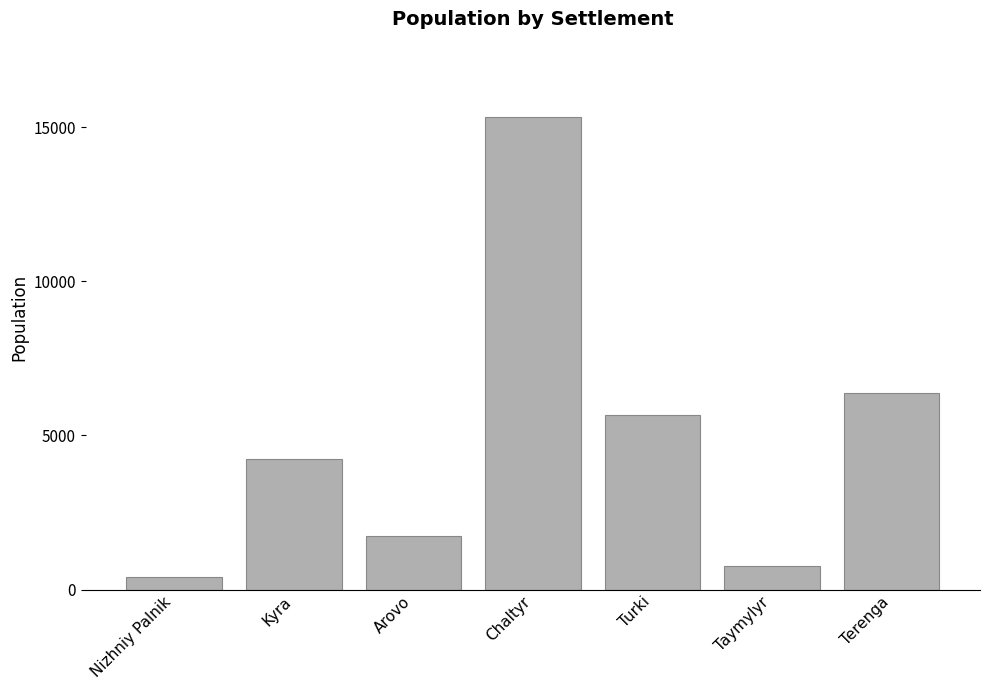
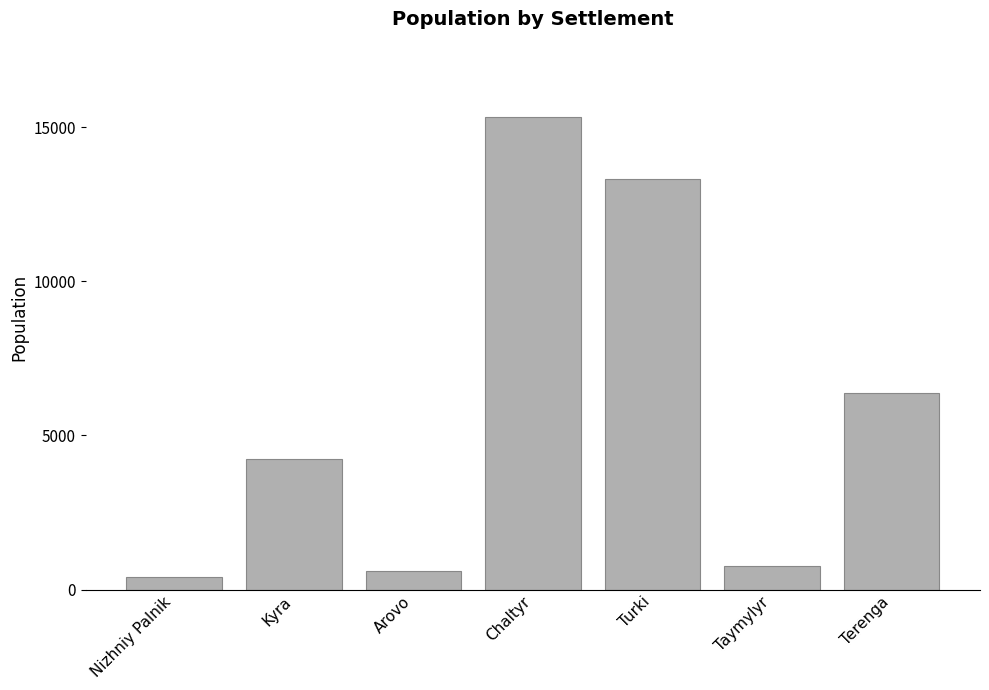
  {
    "Nizhniy Palnik": 400,
    "Kyra": 4200,
-   "Arovo": 1700,
+   "Arovo": 600,
    "Chaltyr": 15300,
-   "Turki": 5600,
+   "Turki": 13300,
    "Taymylyr": 800,
    "Terenga": 6400
  }
